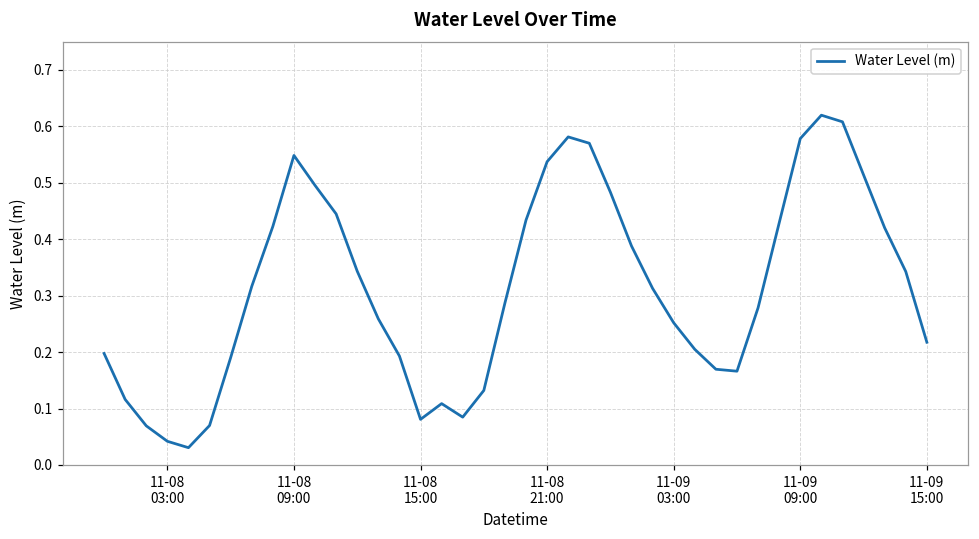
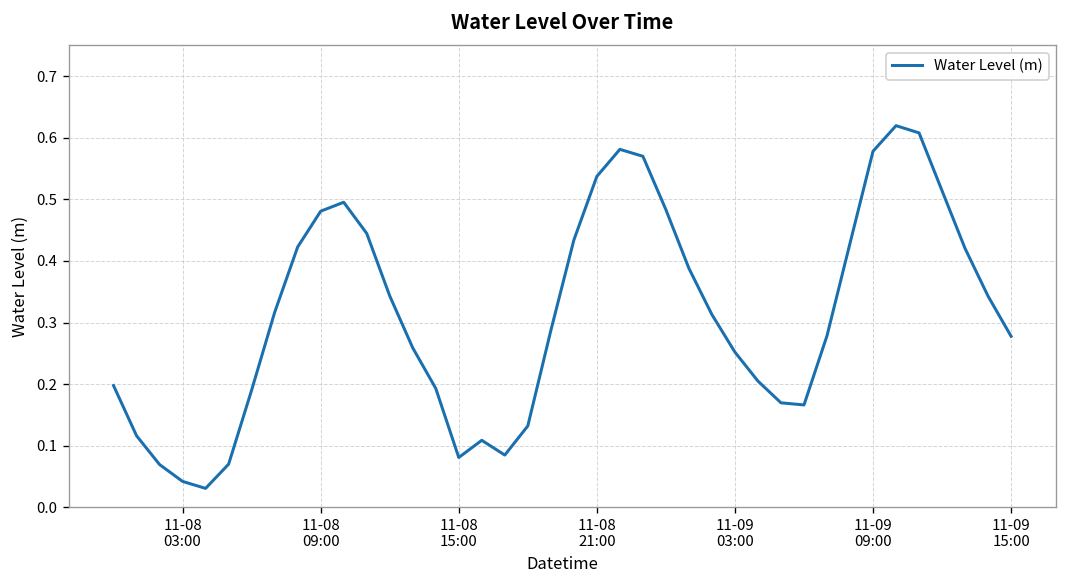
  {
    "11-08 03:00": 0.04,
-   "11-08 09:00": 0.55,
+   "11-08 09:00": 0.48,
    "11-08 15:00": 0.08,
    "11-08 21:00": 0.54,
    "11-09 03:00": 0.25,
    "11-09 09:00": 0.58,
-   "11-09 15:00": 0.22
+   "11-09 15:00": 0.28
  }
